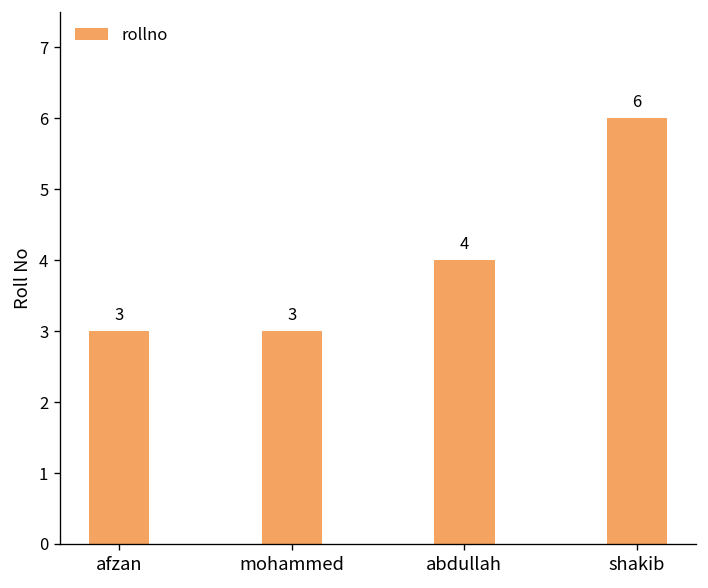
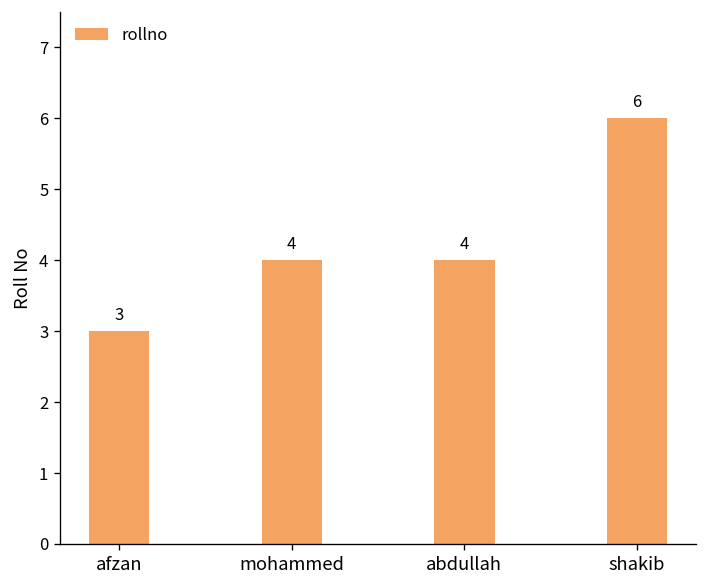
  {
    "afzan": 3,
-   "mohammed": 3,
+   "mohammed": 4,
    "abdullah": 4,
    "shakib": 6
  }
